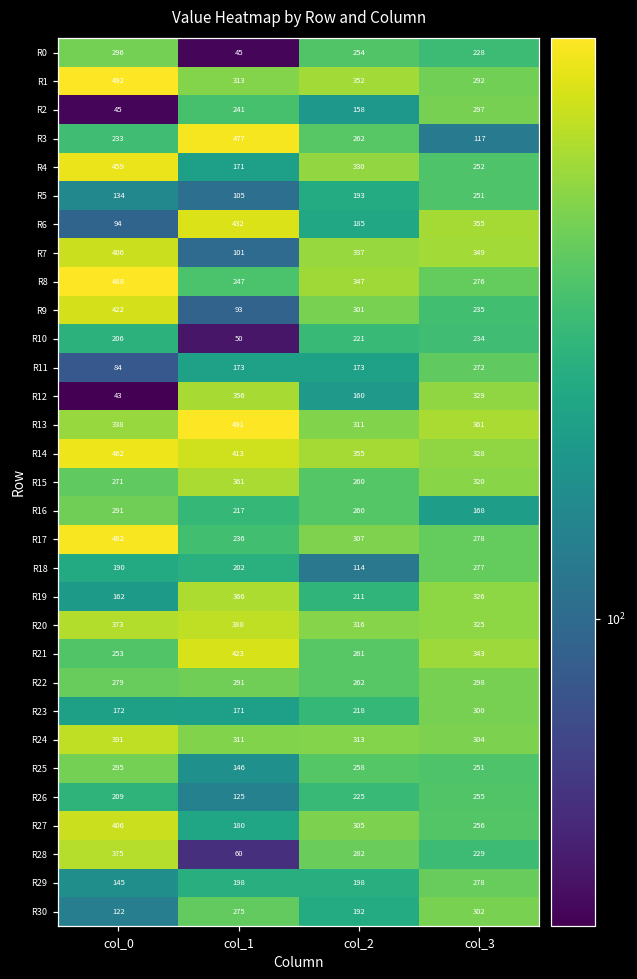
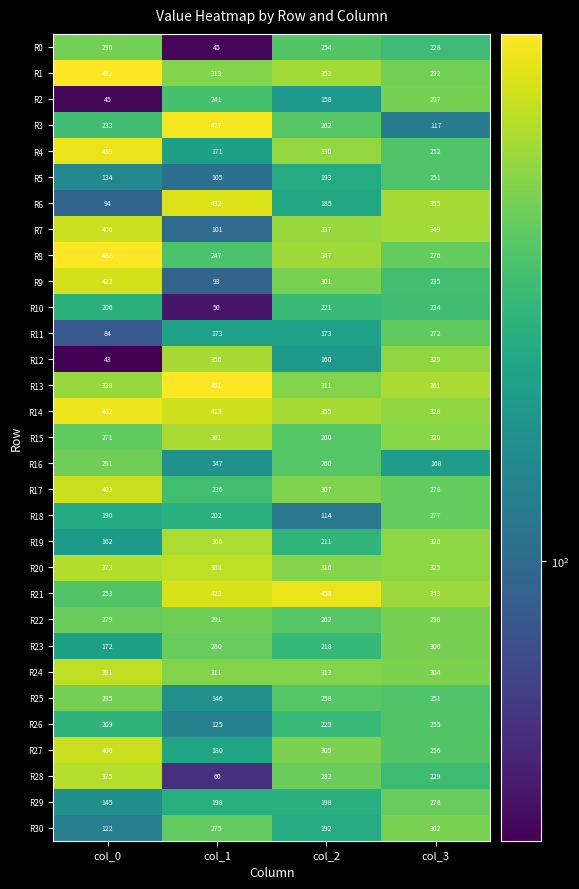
  {
    "R0": {
      "col_0": 296,
      "col_1": 45,
      "col_2": 254,
      "col_3": 228
    },
    "R1": {
      "col_0": 492,
      "col_1": 313,
      "col_2": 352,
      "col_3": 292
    },
    "R2": {
      "col_0": 45,
      "col_1": 241,
      "col_2": 158,
      "col_3": 297
    },
    "R3": {
      "col_0": 233,
      "col_1": 477,
      "col_2": 262,
      "col_3": 117
    },
    "R4": {
      "col_0": 459,
      "col_1": 171,
      "col_2": 330,
      "col_3": 252
    },
    "R5": {
      "col_0": 134,
      "col_1": 105,
      "col_2": 193,
      "col_3": 251
    },
    "R6": {
      "col_0": 94,
      "col_1": 432,
      "col_2": 185,
      "col_3": 355
    },
    "R7": {
      "col_0": 406,
      "col_1": 101,
      "col_2": 337,
      "col_3": 349
    },
    "R8": {
      "col_0": 488,
      "col_1": 247,
      "col_2": 347,
      "col_3": 276
    },
    "R9": {
      "col_0": 422,
      "col_1": 93,
      "col_2": 301,
      "col_3": 235
    },
    "R10": {
      "col_0": 206,
      "col_1": 50,
      "col_2": 221,
      "col_3": 234
    },
    "R11": {
      "col_0": 84,
      "col_1": 173,
      "col_2": 173,
      "col_3": 272
    },
    "R12": {
      "col_0": 43,
      "col_1": 356,
      "col_2": 160,
      "col_3": 329
    },
    "R13": {
      "col_0": 338,
      "col_1": 491,
      "col_2": 311,
      "col_3": 361
    },
    "R14": {
      "col_0": 462,
      "col_1": 413,
      "col_2": 355,
      "col_3": 328
    },
    "R15": {
      "col_0": 271,
      "col_1": 361,
      "col_2": 260,
      "col_3": 320
    },
    "R16": {
      "col_0": 291,
-     "col_1": 217,
+     "col_1": 147,
      "col_2": 260,
      "col_3": 168
    },
    "R17": {
-     "col_0": 482,
+     "col_0": 403,
      "col_1": 236,
      "col_2": 307,
      "col_3": 278
    },
    "R18": {
      "col_0": 190,
      "col_1": 202,
      "col_2": 114,
      "col_3": 277
    },
    "R19": {
      "col_0": 162,
      "col_1": 366,
      "col_2": 211,
      "col_3": 326
    },
    "R20": {
      "col_0": 373,
      "col_1": 388,
      "col_2": 316,
      "col_3": 325
    },
    "R21": {
      "col_0": 253,
      "col_1": 423,
-     "col_2": 261,
+     "col_2": 458,
      "col_3": 343
    },
    "R22": {
      "col_0": 279,
      "col_1": 291,
      "col_2": 262,
      "col_3": 298
    },
    "R23": {
      "col_0": 172,
-     "col_1": 171,
+     "col_1": 280,
      "col_2": 218,
      "col_3": 300
    },
    "R24": {
      "col_0": 391,
      "col_1": 311,
      "col_2": 313,
      "col_3": 304
    },
    "R25": {
      "col_0": 295,
      "col_1": 146,
      "col_2": 258,
      "col_3": 251
    },
    "R26": {
      "col_0": 209,
      "col_1": 125,
      "col_2": 225,
      "col_3": 255
    },
    "R27": {
      "col_0": 406,
      "col_1": 180,
      "col_2": 305,
      "col_3": 256
    },
    "R28": {
      "col_0": 375,
      "col_1": 60,
      "col_2": 282,
      "col_3": 229
    },
    "R29": {
      "col_0": 145,
      "col_1": 198,
      "col_2": 198,
      "col_3": 278
    },
    "R30": {
      "col_0": 122,
      "col_1": 275,
      "col_2": 192,
      "col_3": 302
    }
  }
